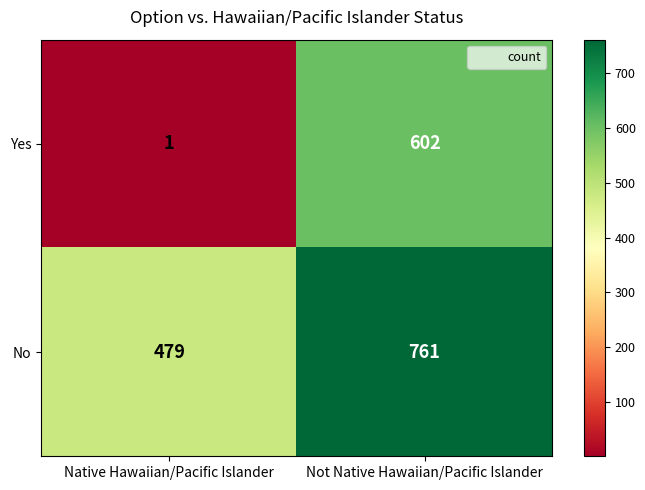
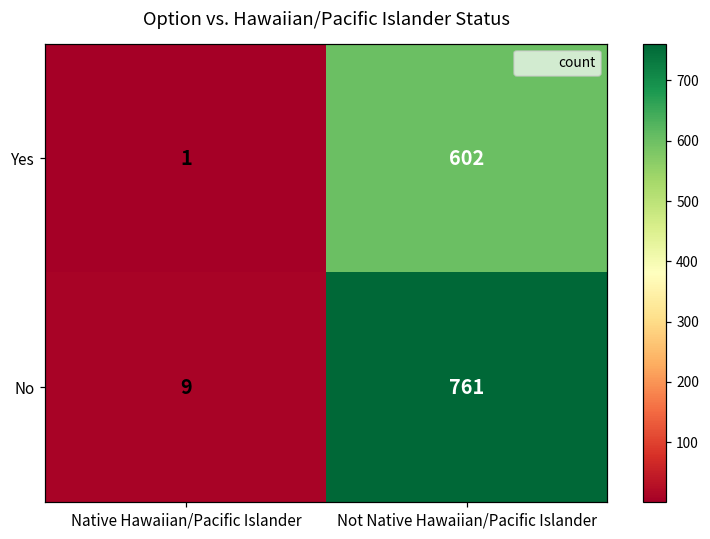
  {
    "Yes": {
      "Native Hawaiian/Pacific Islander": 1,
      "Not Native Hawaiian/Pacific Islander": 602
    },
    "No": {
-     "Native Hawaiian/Pacific Islander": 479,
+     "Native Hawaiian/Pacific Islander": 9,
      "Not Native Hawaiian/Pacific Islander": 761
    }
  }
